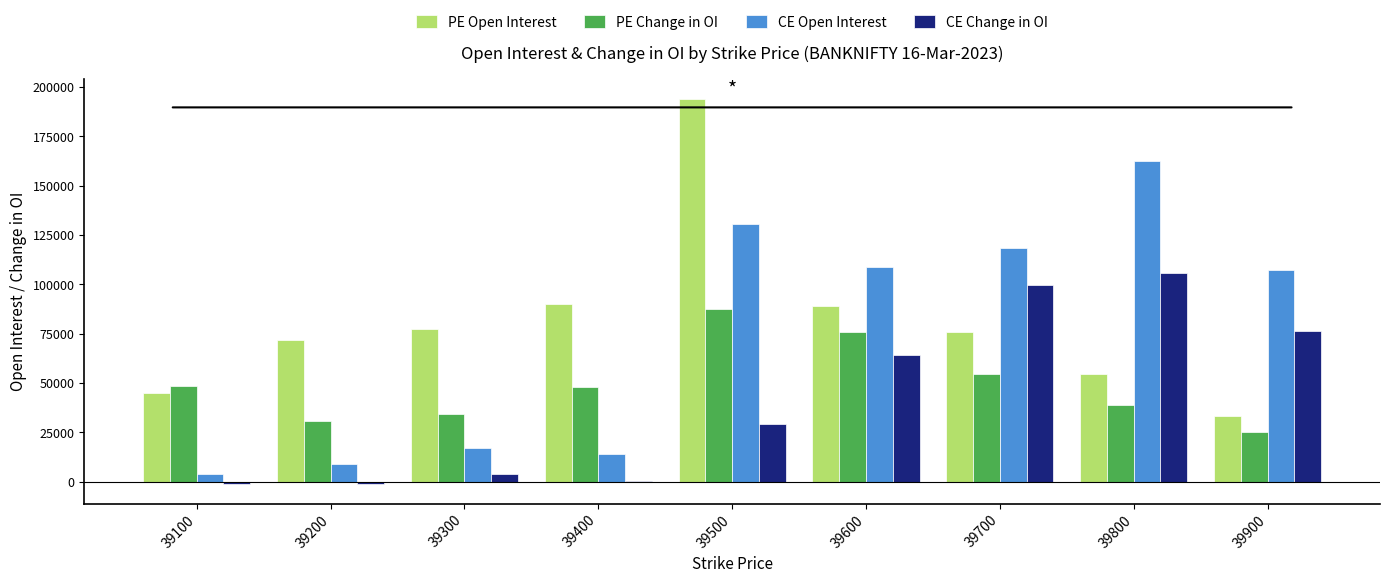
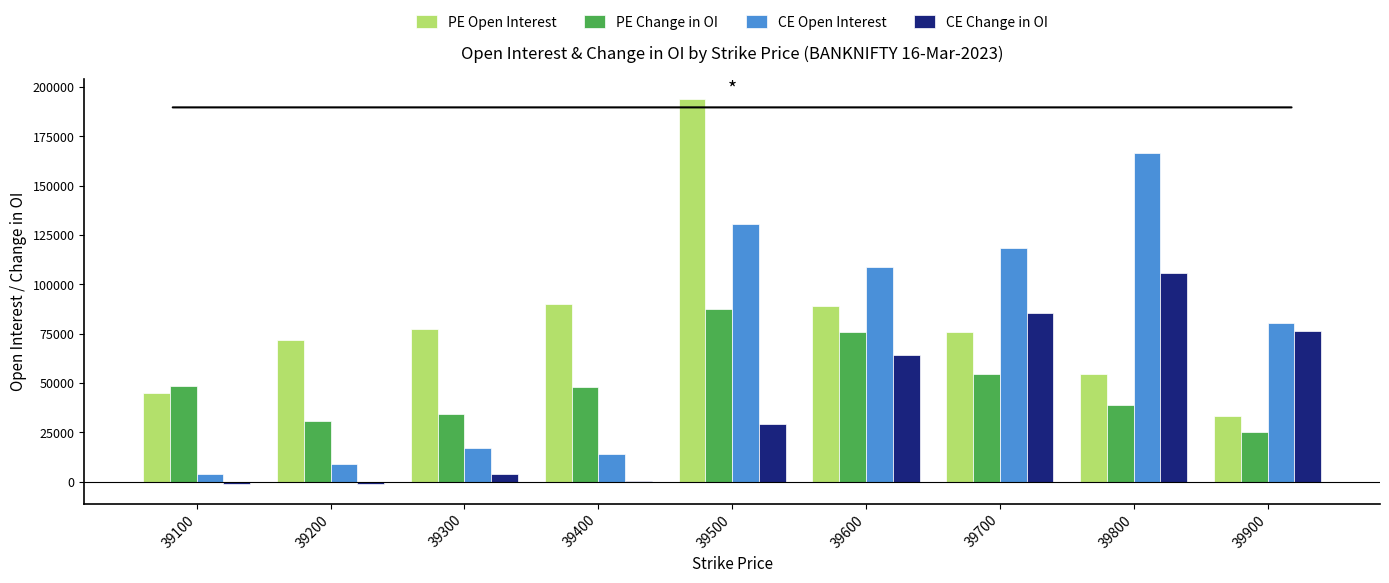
  {
    "PE Open Interest": {
      "39100": 45000,
      "39200": 72000,
      "39300": 78000,
      "39400": 90000,
      "39500": 194000,
      "39600": 89000,
      "39700": 76000,
      "39800": 54000,
      "39900": 33000
    },
    "PE Change in OI": {
      "39100": 48000,
      "39200": 31000,
      "39300": 34000,
      "39400": 48000,
      "39500": 87000,
      "39600": 76000,
      "39700": 54000,
      "39800": 39000,
      "39900": 25000
    },
    "CE Open Interest": {
      "39100": 4000,
      "39200": 9000,
      "39300": 17000,
      "39400": 14000,
      "39500": 131000,
      "39600": 109000,
      "39700": 118000,
-     "39800": 162000,
-     "39900": 107000
+     "39800": 167000,
+     "39900": 80000
    },
    "CE Change in OI": {
      "39100": -1000,
      "39300": 4000,
      "39500": 29000,
      "39600": 64000,
-     "39700": 100000,
+     "39700": 86000,
      "39800": 106000,
      "39900": 77000
    }
  }
